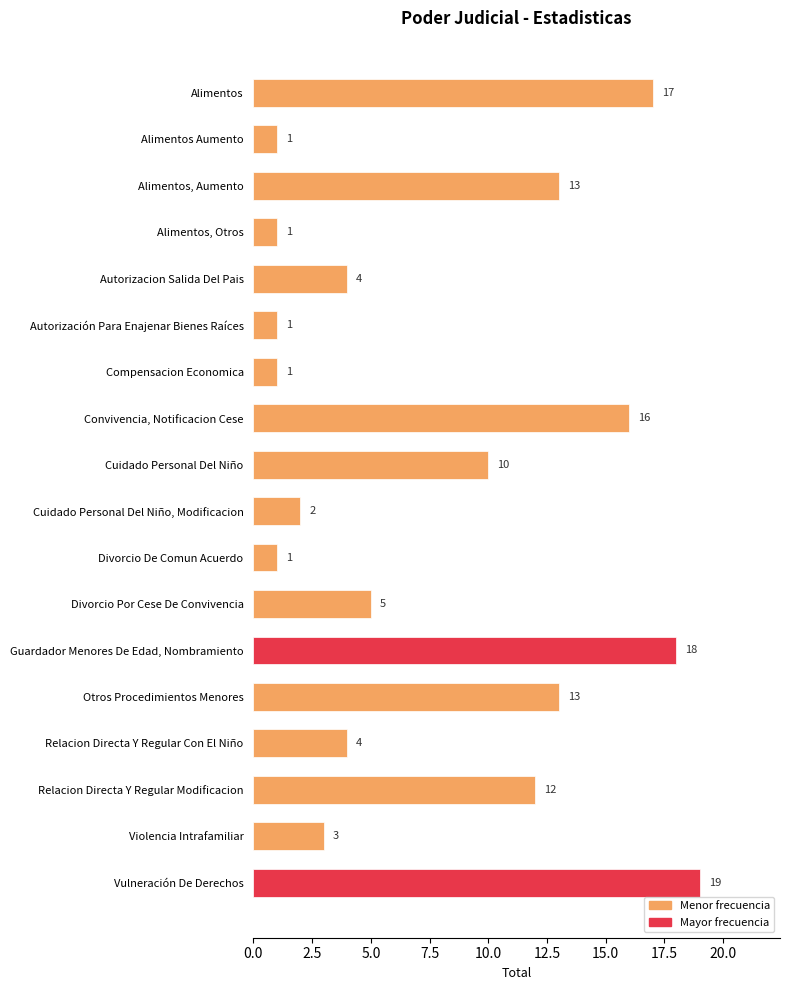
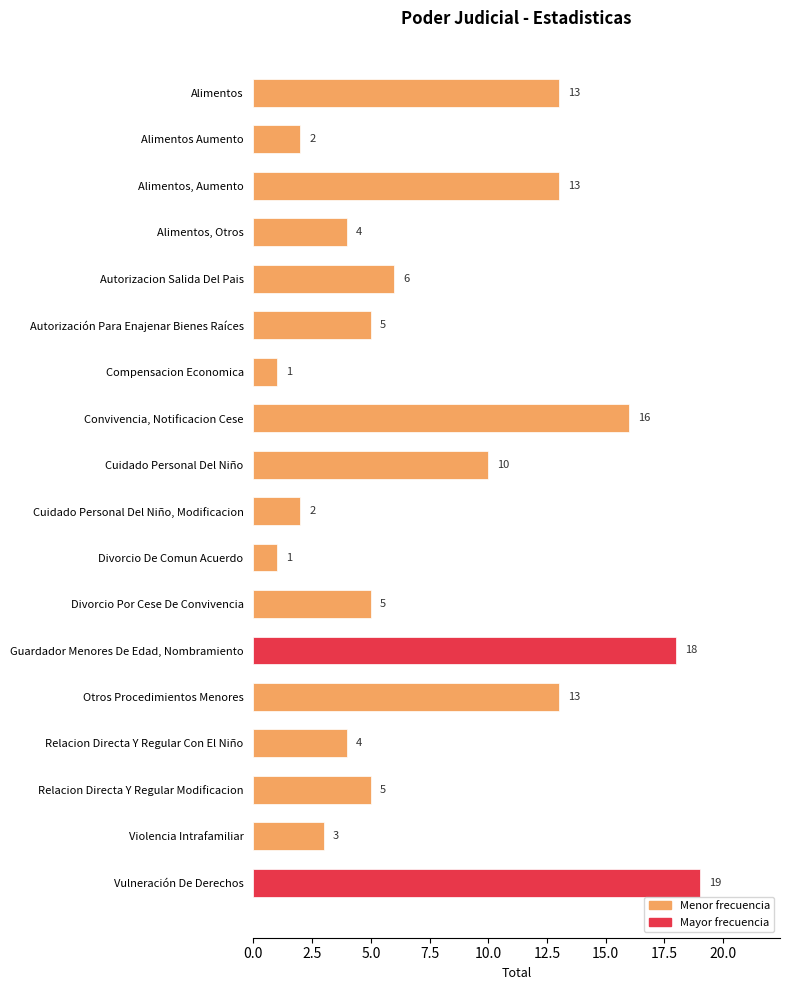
  {
-   "Alimentos": 17,
-   "Alimentos Aumento": 1,
+   "Alimentos": 13,
+   "Alimentos Aumento": 2,
    "Alimentos, Aumento": 13,
-   "Alimentos, Otros": 1,
-   "Autorizacion Salida Del Pais": 4,
-   "Autorización Para Enajenar Bienes Raíces": 1,
+   "Alimentos, Otros": 4,
+   "Autorizacion Salida Del Pais": 6,
+   "Autorización Para Enajenar Bienes Raíces": 5,
    "Compensacion Economica": 1,
    "Convivencia, Notificacion Cese": 16,
    "Cuidado Personal Del Niño": 10,
    "Cuidado Personal Del Niño, Modificacion": 2,
    "Divorcio De Comun Acuerdo": 1,
    "Divorcio Por Cese De Convivencia": 5,
    "Guardador Menores De Edad, Nombramiento": 18,
    "Otros Procedimientos Menores": 13,
    "Relacion Directa Y Regular Con El Niño": 4,
-   "Relacion Directa Y Regular Modificacion": 12,
+   "Relacion Directa Y Regular Modificacion": 5,
    "Violencia Intrafamiliar": 3,
    "Vulneración De Derechos": 19
  }
